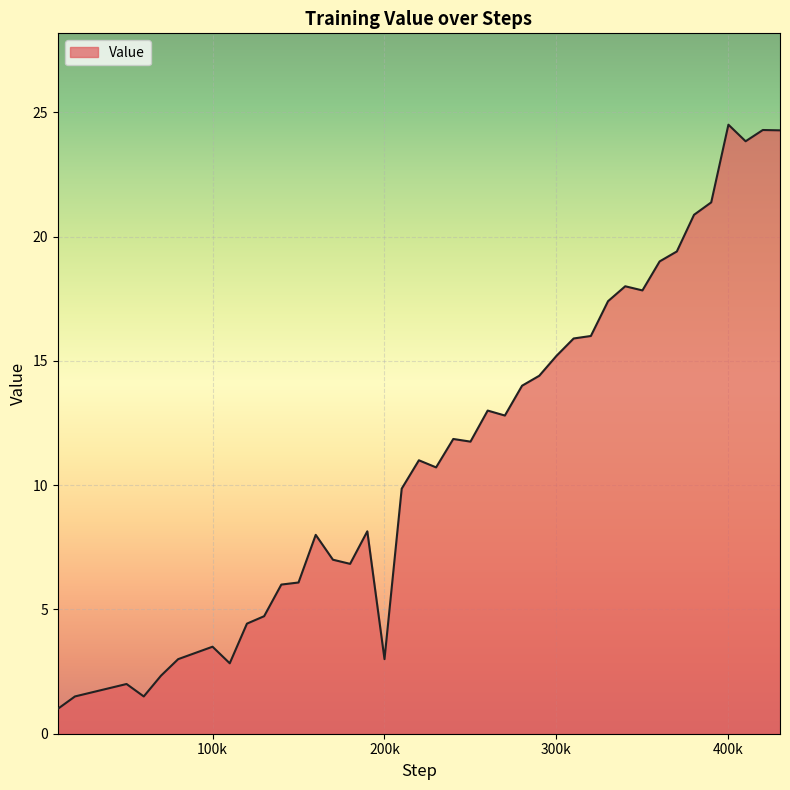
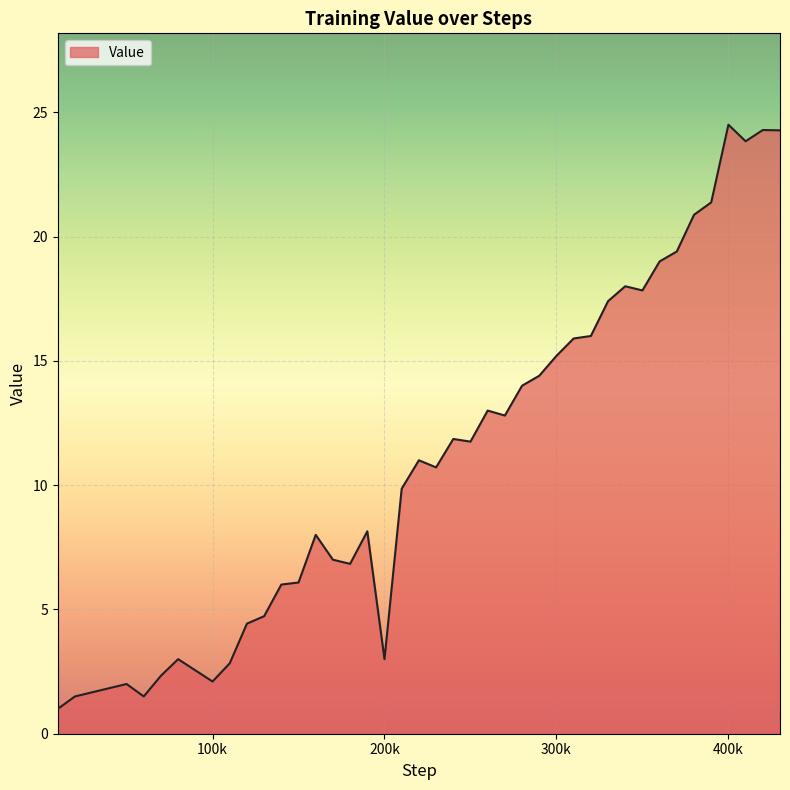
  {
-   "100k": 3.5,
+   "100k": 2.1,
    "200k": 3.0,
    "300k": 15.2,
    "400k": 24.5
  }
